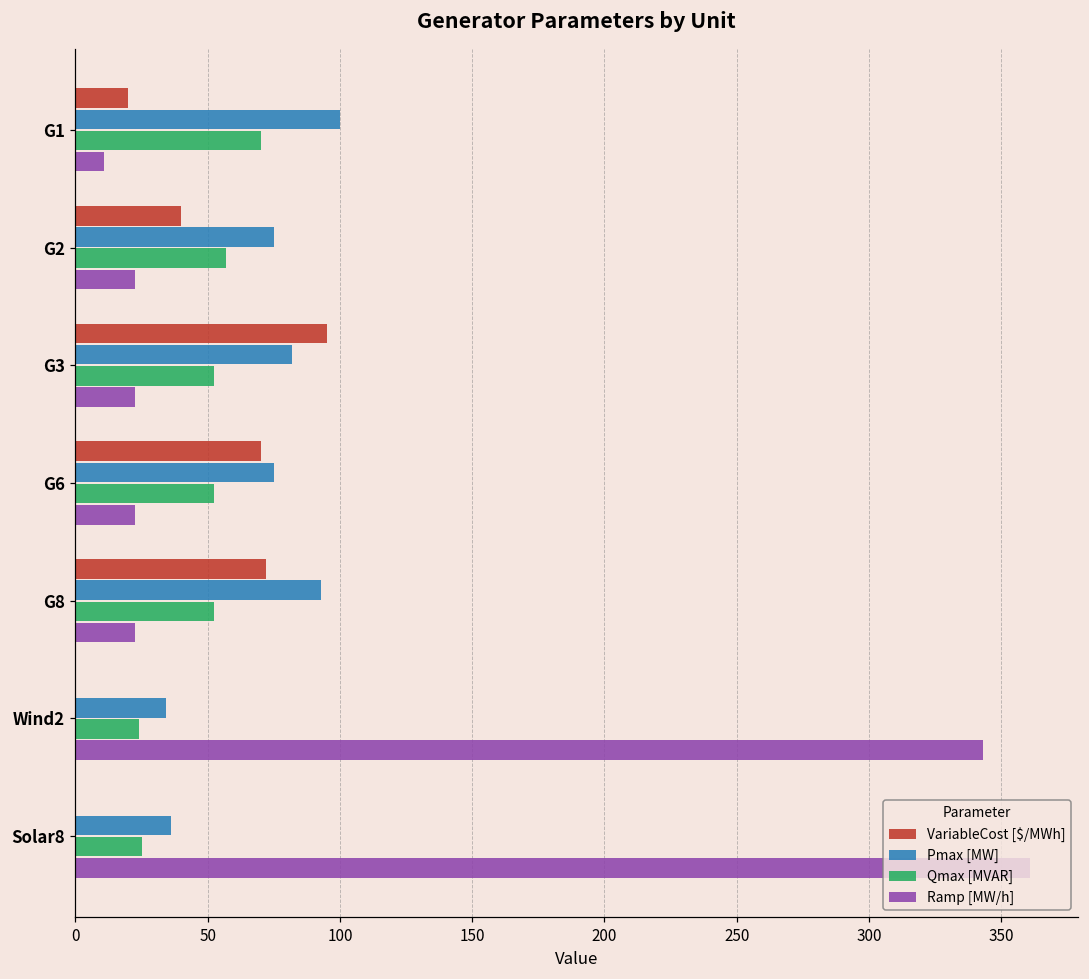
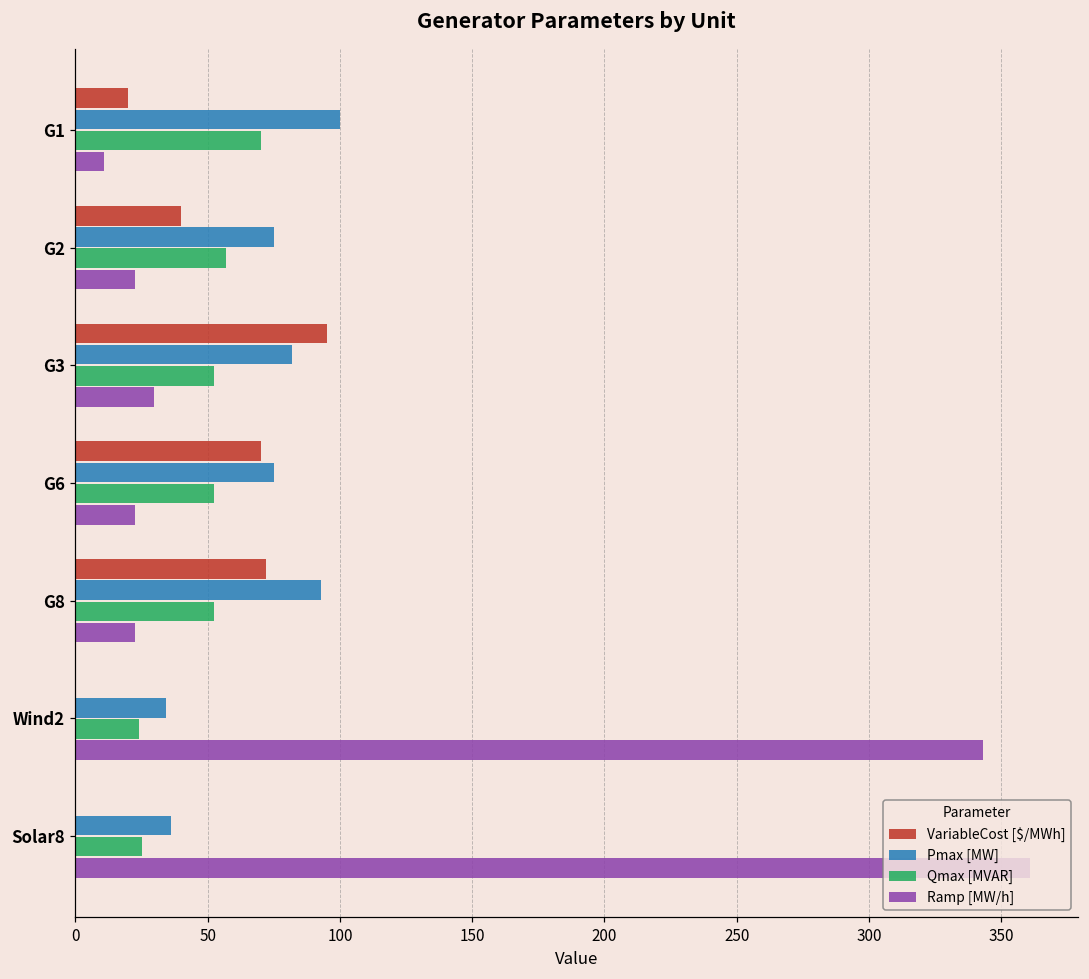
  {
    "VariableCost [$/MWh]": {
      "G1": 20,
      "G2": 40,
      "G3": 95,
      "G6": 70,
      "G8": 72,
      "Wind2": 0,
      "Solar8": 0
    },
    "Pmax [MW]": {
      "G1": 100,
      "G2": 75,
      "G3": 82,
      "G6": 75,
      "G8": 93,
      "Wind2": 34,
      "Solar8": 36
    },
    "Qmax [MVAR]": {
      "G1": 70,
      "G2": 57,
      "G3": 53,
      "G6": 53,
      "G8": 53,
      "Wind2": 24,
      "Solar8": 25
    },
    "Ramp [MW/h]": {
      "G1": 11,
      "G2": 23,
-     "G3": 23,
+     "G3": 30,
      "G6": 23,
      "G8": 23,
      "Wind2": 343
    }
  }
